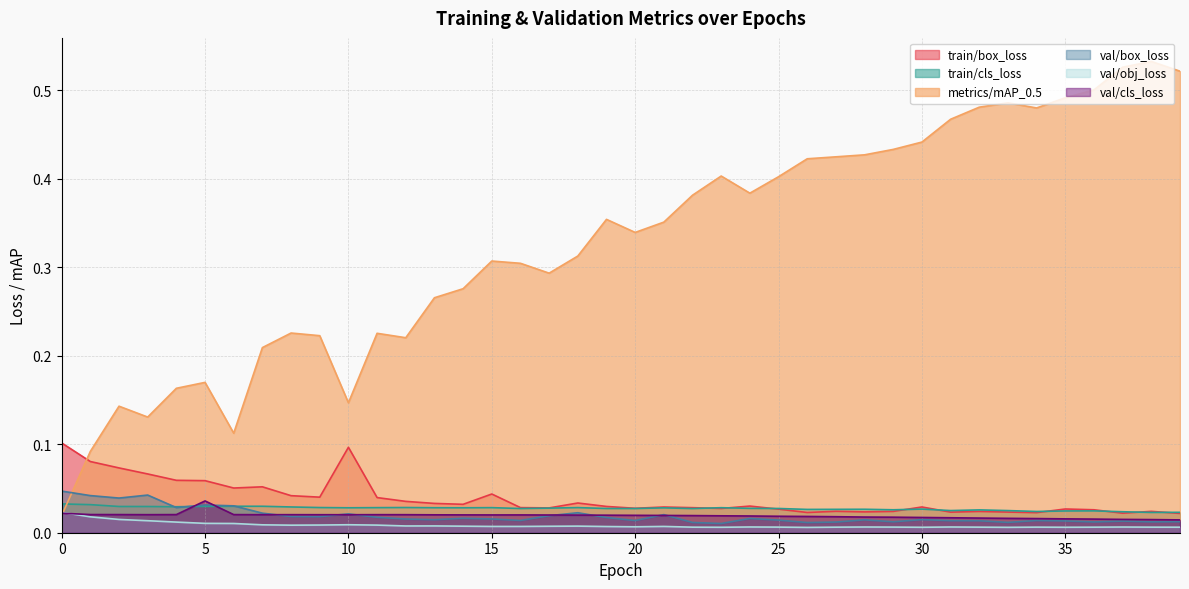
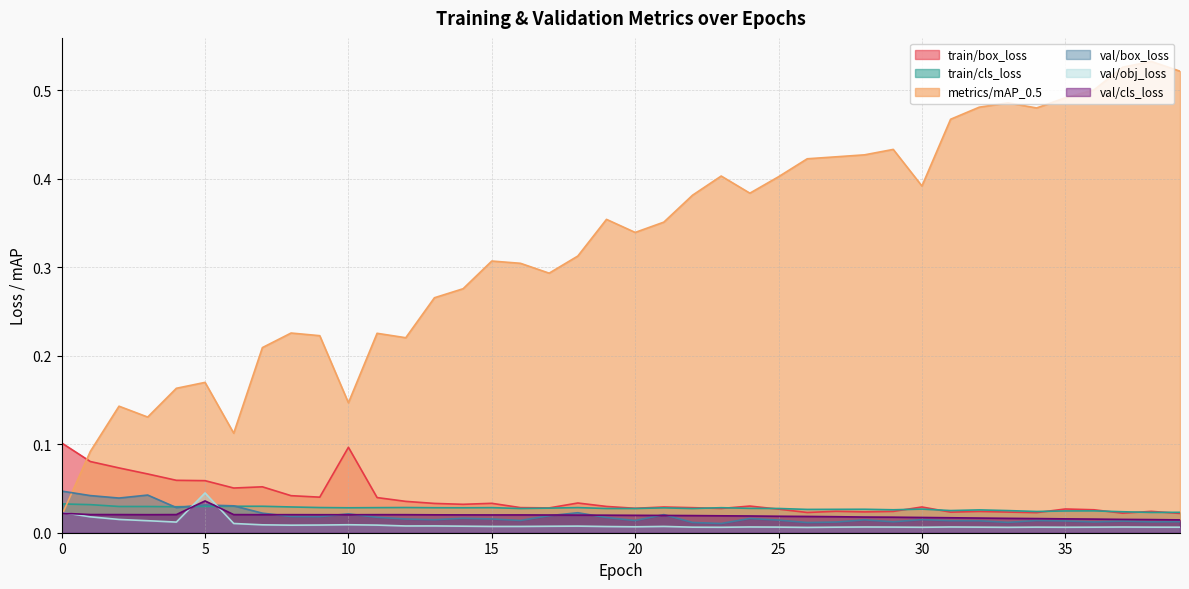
  {
    "train/box_loss": {
      "0": 0.10,
      "5": 0.06,
      "10": 0.10,
-     "15": 0.04
+     "15": 0.03
    },
    "metrics/mAP_0.5": {
      "5": 0.17,
      "10": 0.15,
      "15": 0.31,
      "20": 0.34,
      "25": 0.40,
-     "30": 0.44
+     "30": 0.39
    },
    "val/obj_loss": {
-     "5": 0.01,
+     "5": 0.04,
      "10": 0.01,
      "15": 0.01,
      "20": 0.01,
      "25": 0.01,
      "30": 0.01,
      "35": 0.01
    },
    "val/cls_loss": {
      "5": 0.04,
      "15": 0.02,
      "20": 0.02,
      "25": 0.02
    }
  }
